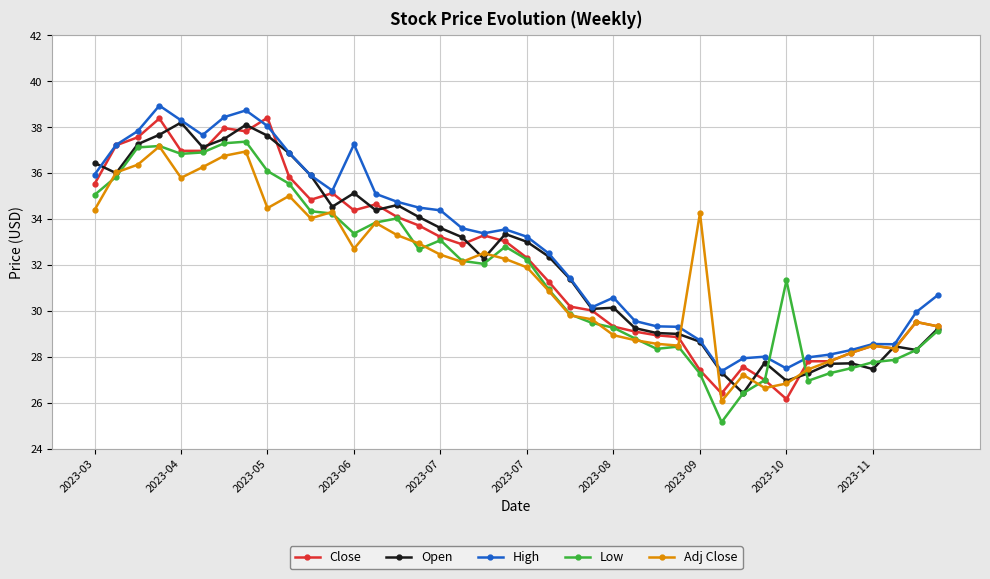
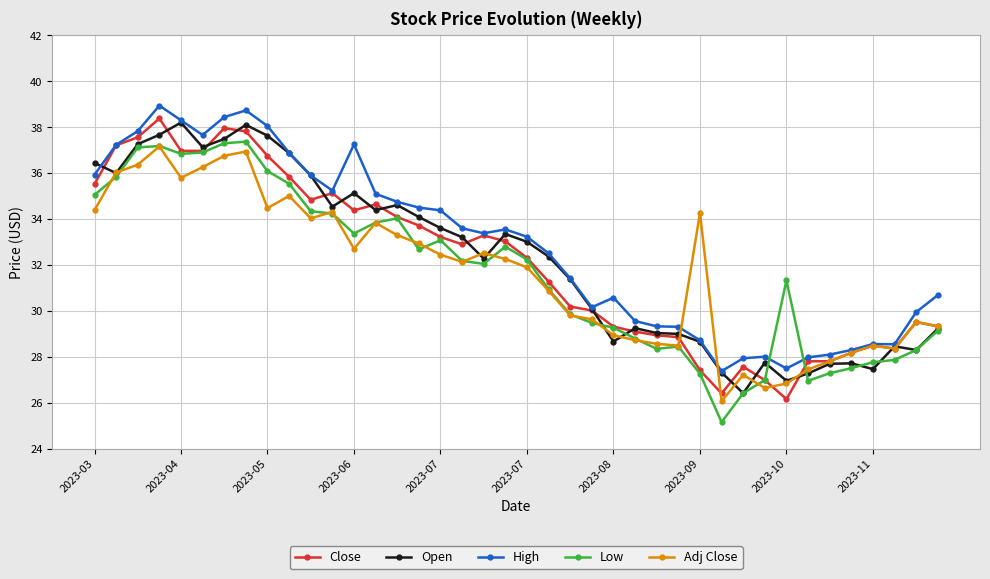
  {
    "Close": {
      "2023-03": 35.5,
      "2023-04": 37.0,
-     "2023-05": 38.4,
+     "2023-05": 36.8,
      "2023-06": 34.4,
      "2023-09": 27.4,
      "2023-10": 26.2
    },
    "Open": {
      "2023-03": 36.4,
      "2023-05": 37.6,
      "2023-06": 35.1,
-     "2023-08": 30.1,
+     "2023-08": 28.7,
      "2023-10": 27.0,
      "2023-11": 27.5
    },
    "High": {
      "2023-03": 35.9,
      "2023-05": 38.0,
      "2023-06": 37.3,
      "2023-08": 30.6,
      "2023-10": 27.5
    },
    "Low": {
      "2023-03": 35.0,
      "2023-04": 36.8,
      "2023-05": 36.1,
      "2023-06": 33.4,
      "2023-09": 27.3,
      "2023-10": 31.3,
      "2023-11": 27.8
    },
    "Adj Close": {
      "2023-03": 34.4,
      "2023-04": 35.8,
      "2023-05": 34.5,
      "2023-06": 32.7,
      "2023-08": 28.9,
      "2023-09": 34.3,
      "2023-10": 26.8
    }
  }
